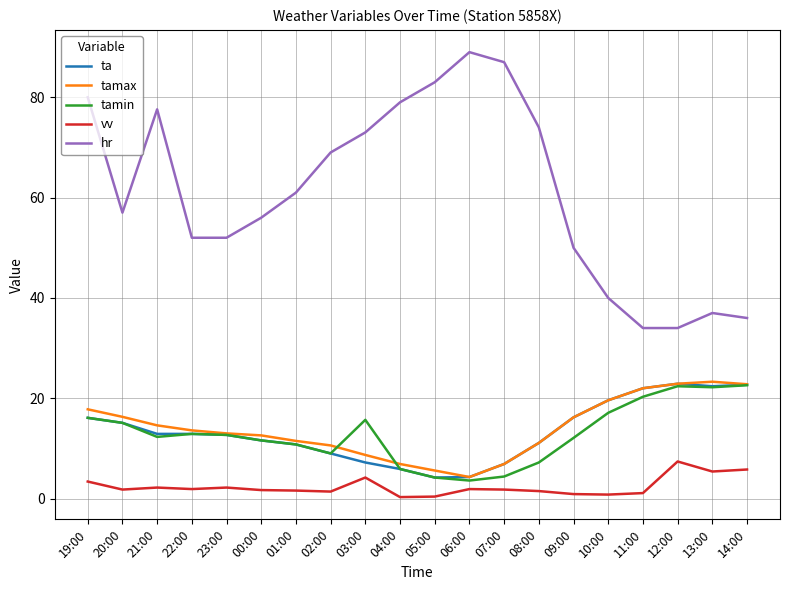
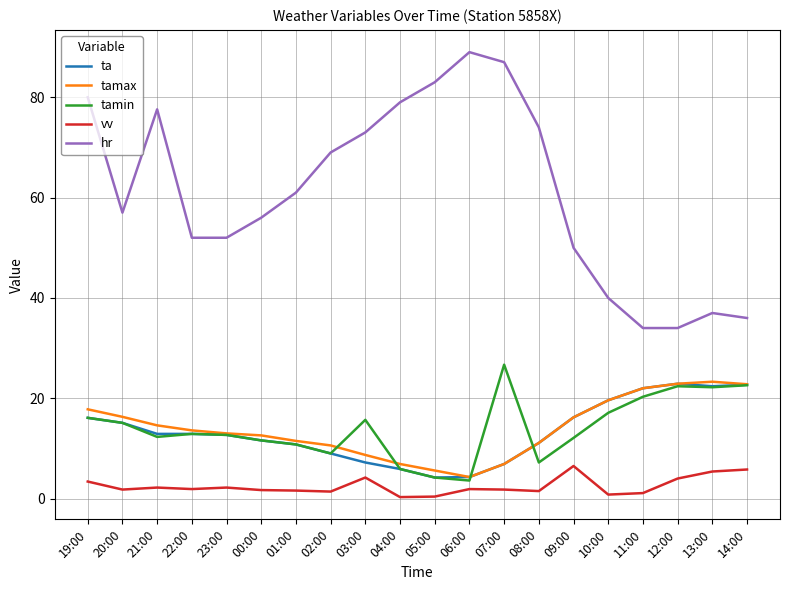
  {
    "ta": {
      "21:00": 13,
      "03:00": 7
    },
    "tamax": {
      "19:00": 18,
      "20:00": 16,
      "21:00": 15,
      "22:00": 14,
      "00:00": 13,
      "01:00": 12,
      "02:00": 11,
      "03:00": 9,
      "04:00": 7,
      "05:00": 6,
      "13:00": 23
    },
    "tamin": {
      "21:00": 12,
      "03:00": 16,
      "06:00": 4,
-     "07:00": 4,
+     "07:00": 27,
      "08:00": 7,
      "09:00": 12,
      "10:00": 17,
      "11:00": 20
    },
    "vv": {
      "19:00": 3,
      "20:00": 2,
      "21:00": 2,
      "22:00": 2,
      "23:00": 2,
      "00:00": 2,
      "01:00": 2,
      "02:00": 1,
      "03:00": 4,
      "04:00": 0,
      "05:00": 0,
      "06:00": 2,
      "07:00": 2,
      "08:00": 2,
-     "09:00": 1,
+     "09:00": 7,
      "10:00": 1,
      "11:00": 1,
-     "12:00": 7,
+     "12:00": 4,
      "13:00": 5,
      "14:00": 6
    },
    "hr": {
      "20:00": 57,
      "21:00": 78,
      "22:00": 52,
      "23:00": 52,
      "00:00": 56,
      "01:00": 61,
      "02:00": 69,
      "03:00": 73,
      "04:00": 79,
      "05:00": 83,
      "06:00": 89,
      "07:00": 87,
      "08:00": 74,
      "09:00": 50,
      "10:00": 40,
      "11:00": 34,
      "12:00": 34,
      "13:00": 37,
      "14:00": 36
    }
  }
